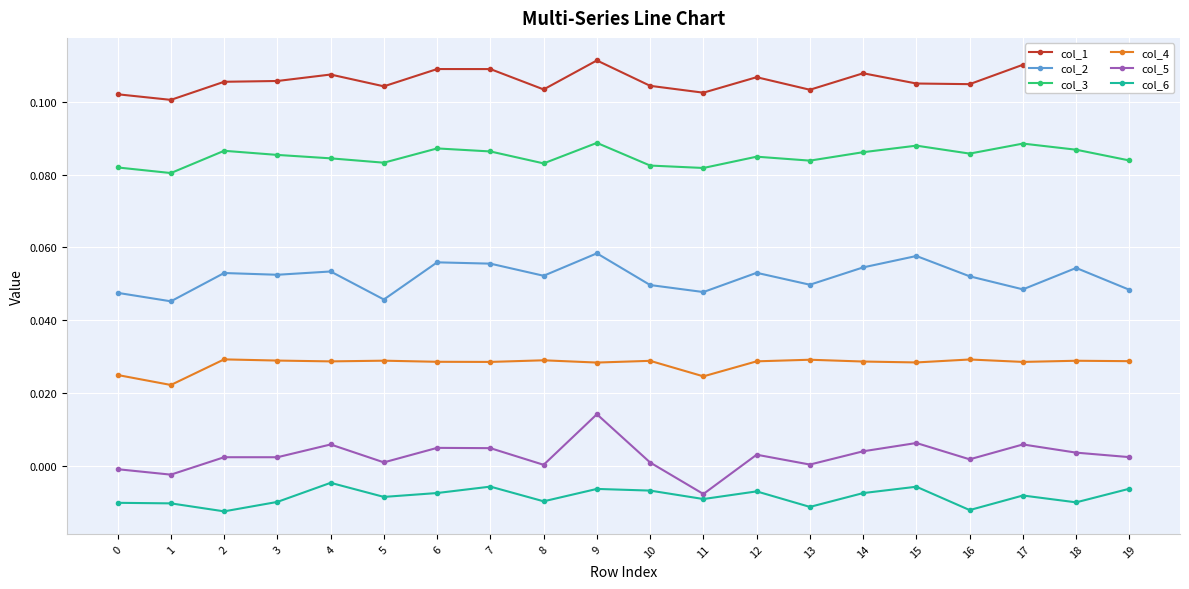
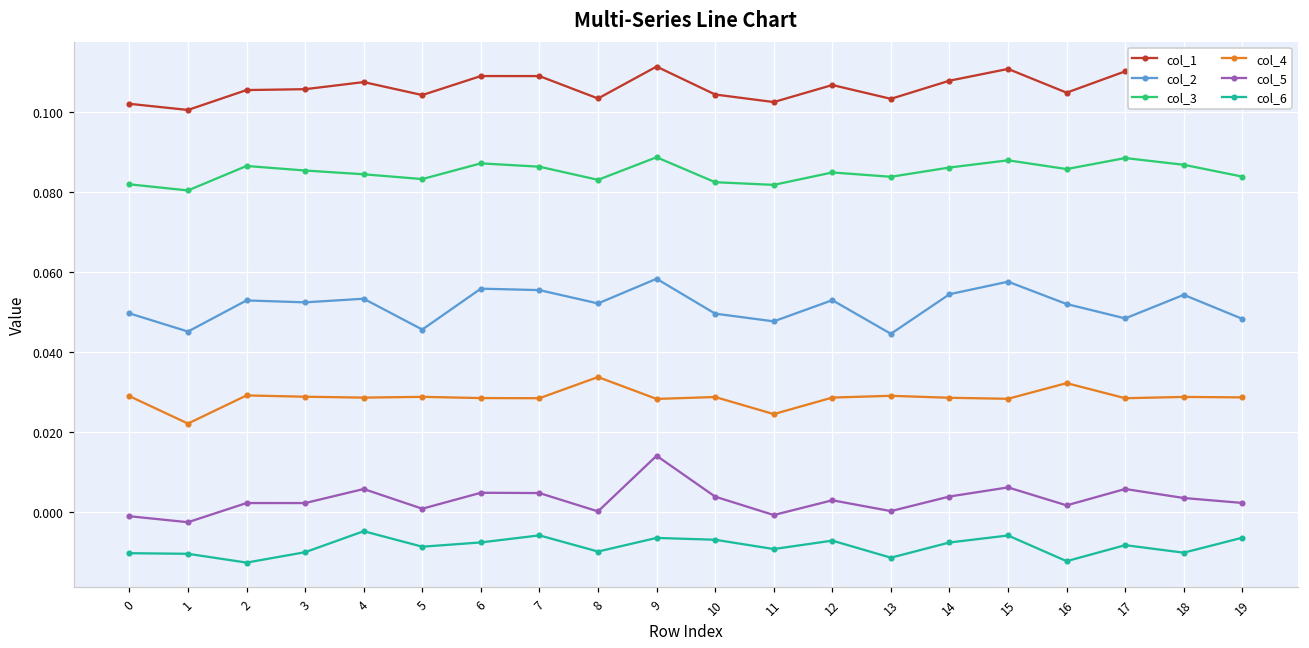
  {
    "col_1": {
      "0": 0.102,
      "1": 0.101,
      "2": 0.105,
      "3": 0.106,
      "4": 0.107,
      "5": 0.104,
      "6": 0.109,
      "7": 0.109,
      "8": 0.103,
      "9": 0.111,
      "10": 0.104,
      "11": 0.102,
      "12": 0.107,
      "13": 0.103,
      "14": 0.108,
-     "15": 0.105,
+     "15": 0.111,
      "16": 0.105,
      "17": 0.110
    },
    "col_2": {
-     "0": 0.047,
+     "0": 0.050,
      "1": 0.045,
      "2": 0.053,
      "3": 0.052,
      "4": 0.053,
      "5": 0.046,
      "6": 0.056,
      "7": 0.056,
      "8": 0.052,
      "9": 0.058,
      "10": 0.050,
      "11": 0.048,
      "12": 0.053,
-     "13": 0.050,
+     "13": 0.045,
      "14": 0.054,
      "15": 0.058,
      "16": 0.052,
      "17": 0.048,
      "18": 0.054,
      "19": 0.048
    },
    "col_4": {
-     "0": 0.025,
+     "0": 0.029,
      "1": 0.022,
      "2": 0.029,
      "3": 0.029,
      "4": 0.029,
      "5": 0.029,
      "6": 0.029,
      "7": 0.028,
-     "8": 0.029,
+     "8": 0.034,
      "9": 0.028,
      "10": 0.029,
      "11": 0.025,
      "12": 0.029,
      "13": 0.029,
      "14": 0.029,
      "15": 0.028,
-     "16": 0.029,
+     "16": 0.032,
      "17": 0.028,
      "18": 0.029,
      "19": 0.029
    },
    "col_5": {
      "0": -0.001,
      "1": -0.003,
      "2": 0.002,
      "3": 0.002,
      "4": 0.006,
      "5": 0.001,
      "6": 0.005,
      "7": 0.005,
      "8": 0.000,
      "9": 0.014,
-     "10": 0.001,
-     "11": -0.008,
+     "10": 0.004,
+     "11": -0.001,
      "12": 0.003,
      "13": 0.000,
      "14": 0.004,
      "15": 0.006,
      "16": 0.002,
      "17": 0.006,
      "18": 0.004,
      "19": 0.002
    }
  }
